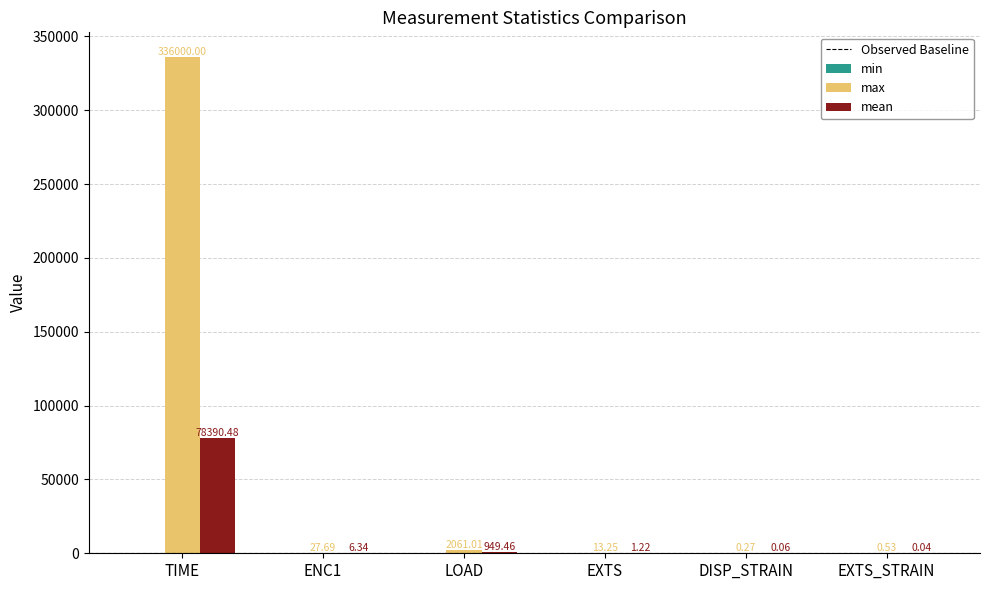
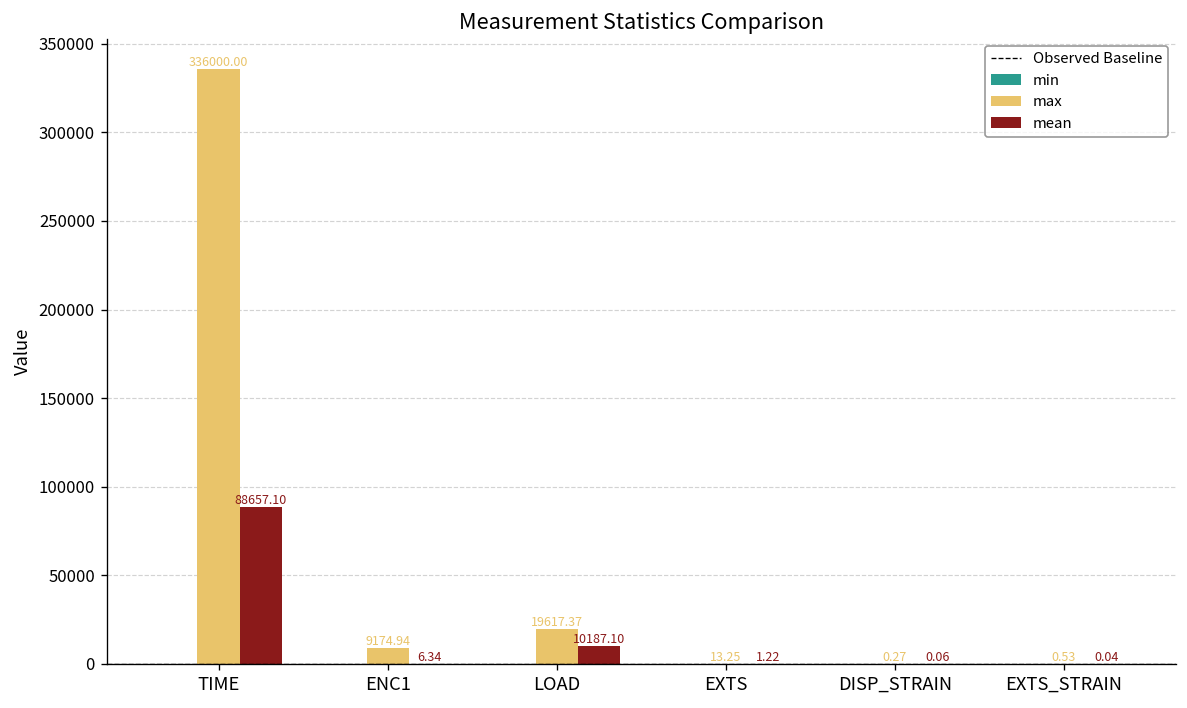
  {
    "min": {
      "TIME": 0,
      "ENC1": 0,
      "LOAD": 0,
      "EXTS": 0,
      "DISP_STRAIN": 0,
      "EXTS_STRAIN": 0
    },
    "max": {
      "TIME": 336000.00,
-     "ENC1": 27.69,
-     "LOAD": 2061.01,
+     "ENC1": 9174.94,
+     "LOAD": 19617.37,
      "EXTS": 13.25,
      "DISP_STRAIN": 0.27,
      "EXTS_STRAIN": 0.53
    },
    "mean": {
-     "TIME": 78390.48,
+     "TIME": 88657.10,
      "ENC1": 6.34,
-     "LOAD": 949.46,
+     "LOAD": 10187.10,
      "EXTS": 1.22,
      "DISP_STRAIN": 0.06,
      "EXTS_STRAIN": 0.04
    }
  }
